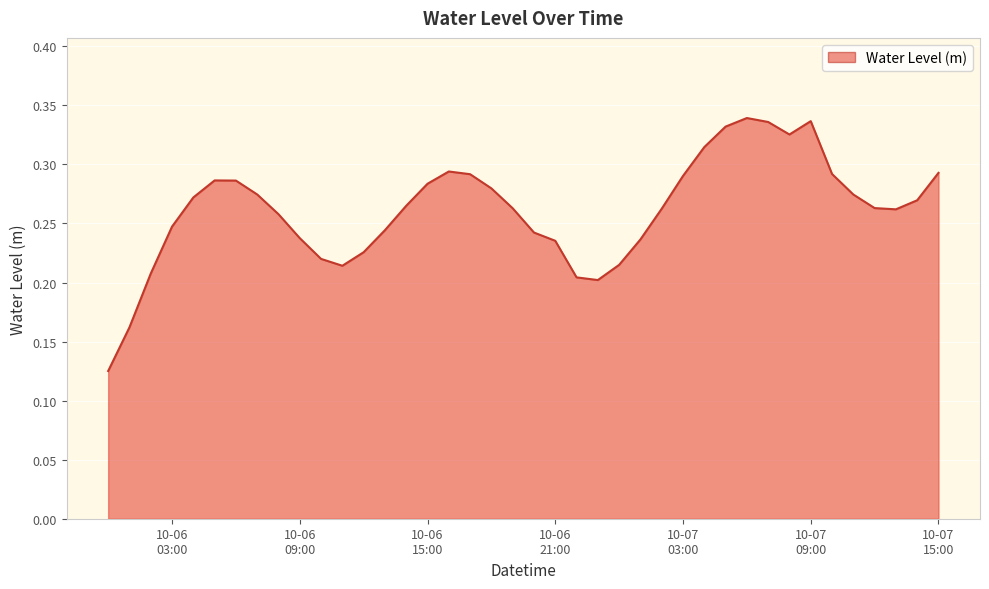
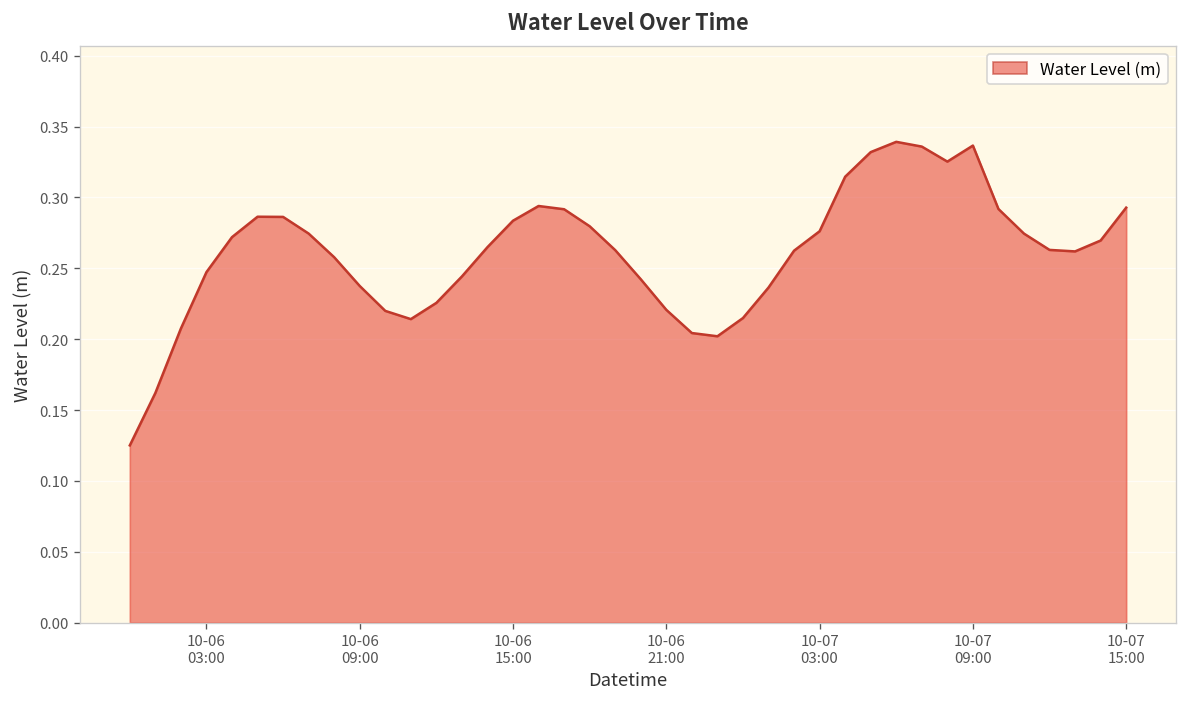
  {
    "10-06 03:00": 0.247,
    "10-06 09:00": 0.238,
    "10-06 15:00": 0.284,
-   "10-06 21:00": 0.235,
-   "10-07 03:00": 0.290,
+   "10-06 21:00": 0.221,
+   "10-07 03:00": 0.276,
    "10-07 09:00": 0.337,
    "10-07 15:00": 0.293
  }
